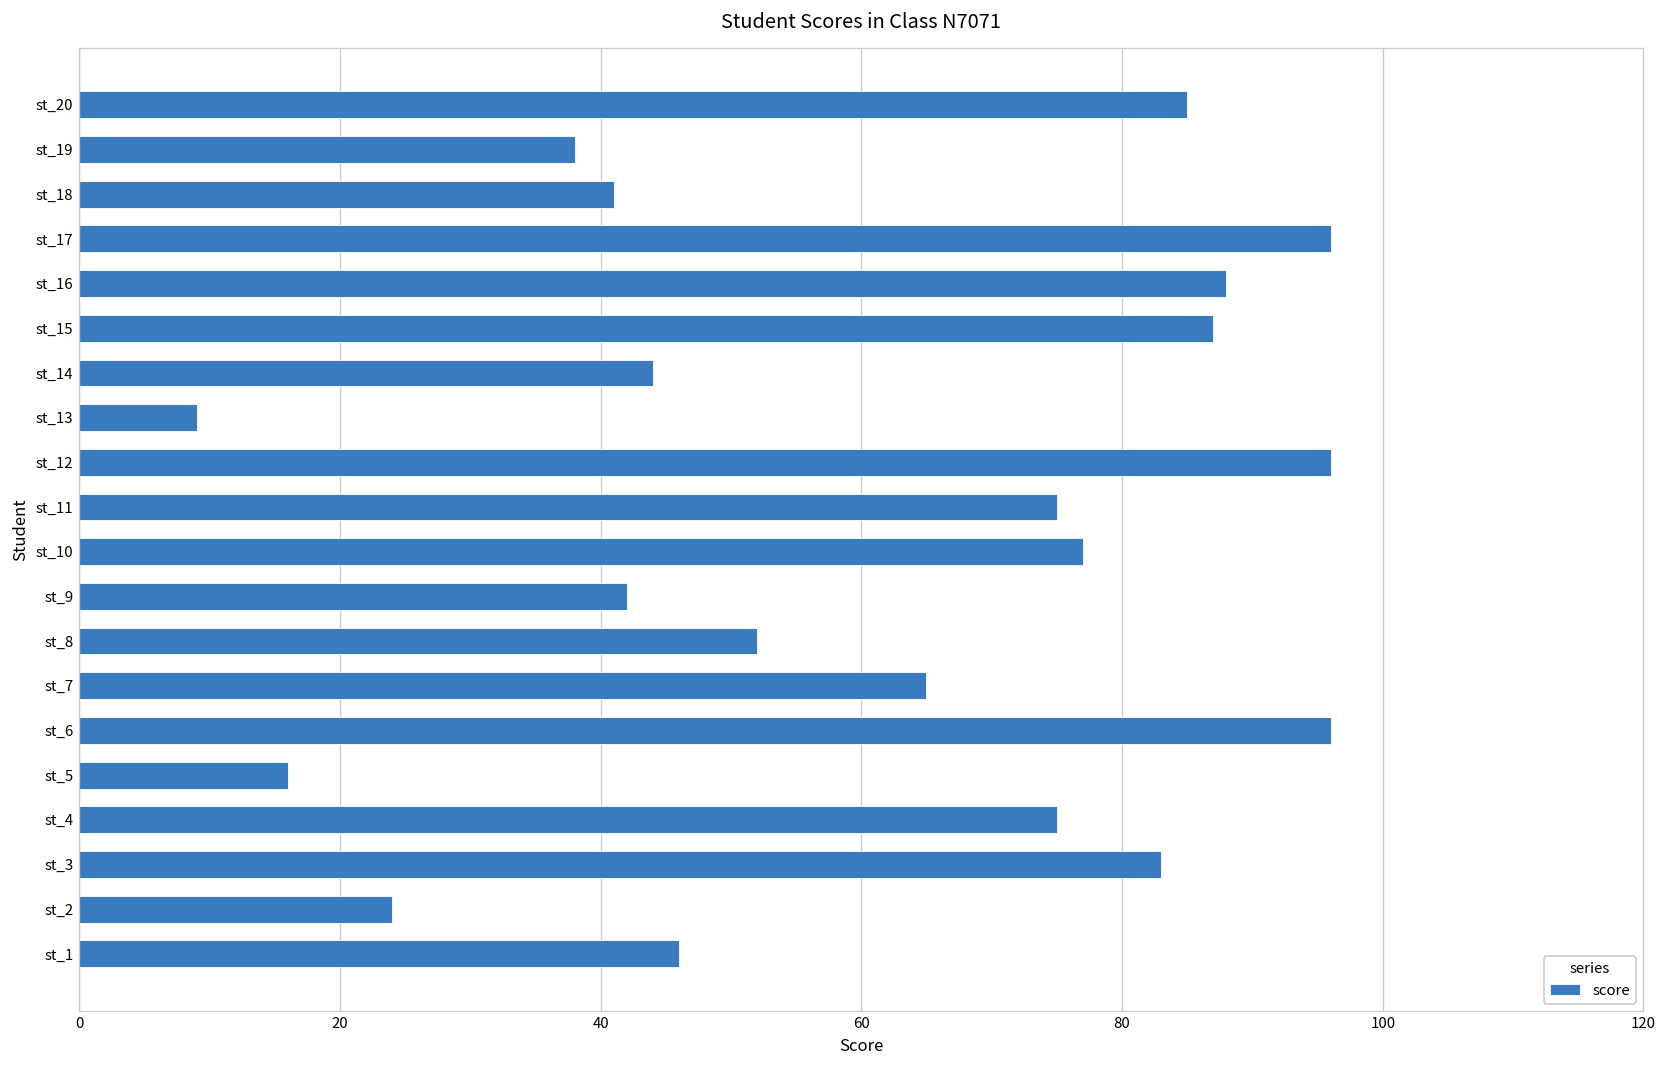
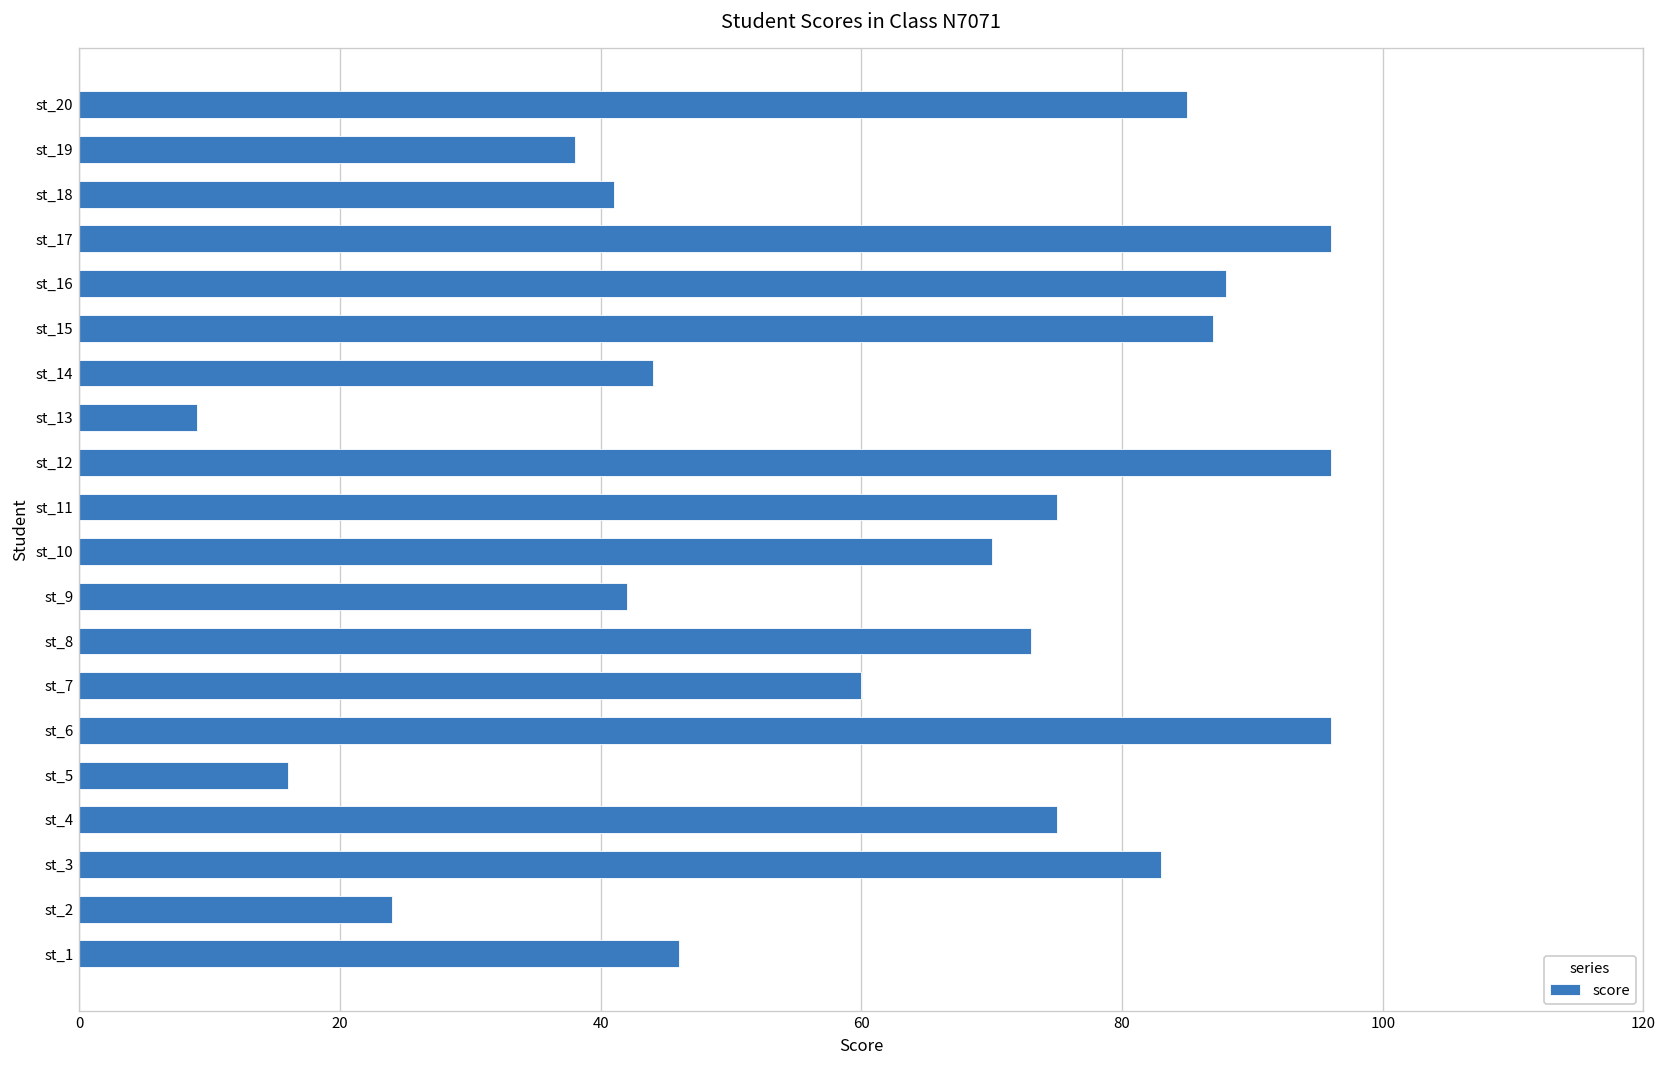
  {
    "st_20": 85,
    "st_19": 38,
    "st_18": 41,
    "st_17": 96,
    "st_16": 88,
    "st_15": 87,
    "st_14": 44,
    "st_13": 9,
    "st_12": 96,
    "st_11": 75,
-   "st_10": 77,
+   "st_10": 70,
    "st_9": 42,
-   "st_8": 52,
-   "st_7": 65,
+   "st_8": 73,
+   "st_7": 60,
    "st_6": 96,
    "st_5": 16,
    "st_4": 75,
    "st_3": 83,
    "st_2": 24,
    "st_1": 46
  }
